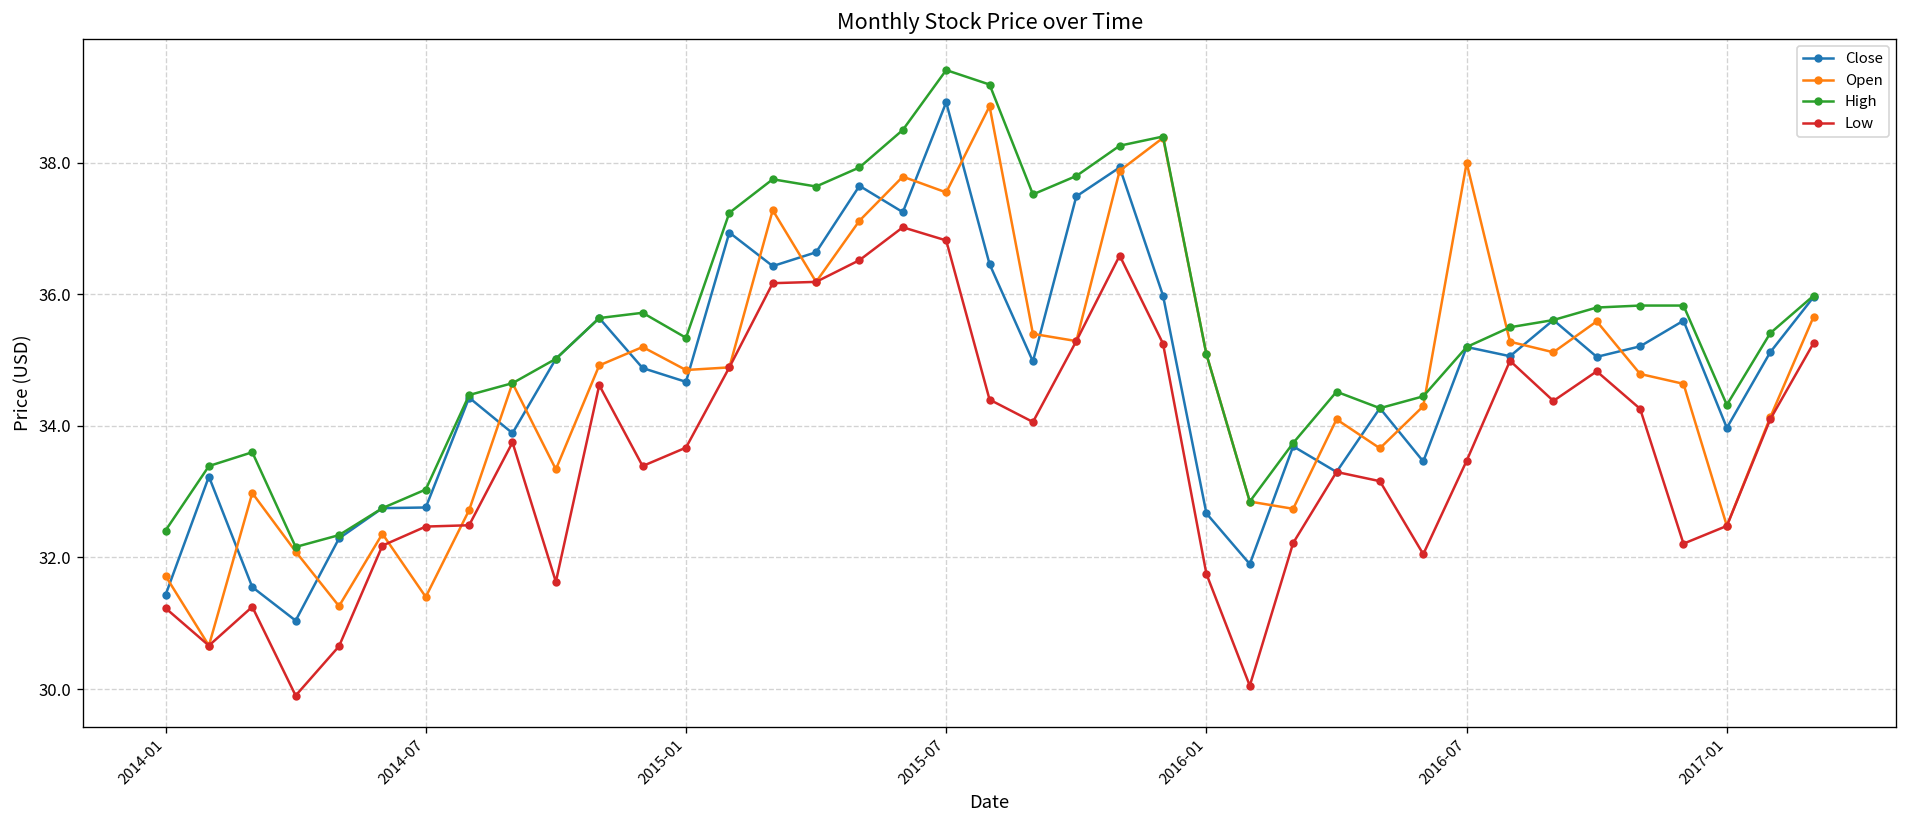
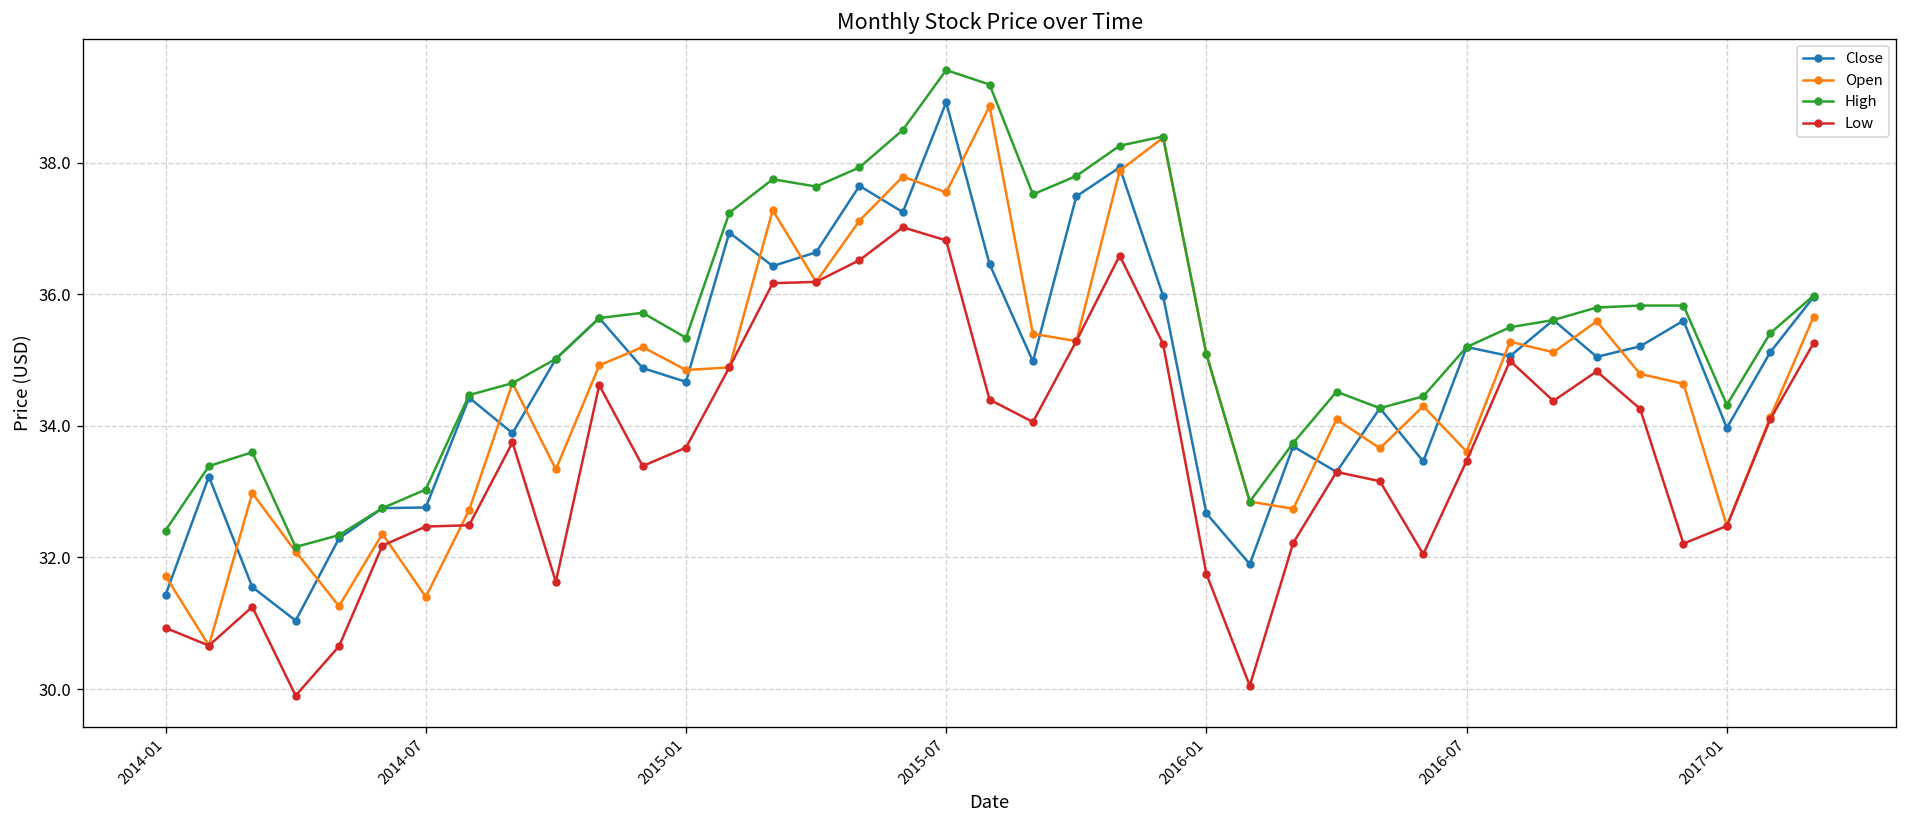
  {
    "Close": {
      "2014-01": 31.4,
      "2014-07": 32.8,
      "2015-01": 34.7,
      "2015-07": 38.9,
      "2016-01": 32.7,
      "2017-01": 34.0
    },
    "Open": {
      "2014-01": 31.7,
      "2014-07": 31.4,
      "2015-01": 34.8,
      "2015-07": 37.5,
-     "2016-07": 38.0
+     "2016-07": 33.6
    },
    "High": {
      "2014-01": 32.4,
      "2014-07": 33.0,
      "2015-01": 35.3,
      "2015-07": 39.4,
      "2017-01": 34.3
    },
    "Low": {
-     "2014-01": 31.2,
+     "2014-01": 30.9,
      "2014-07": 32.5,
      "2015-01": 33.7,
      "2015-07": 36.8,
      "2016-01": 31.8,
      "2016-07": 33.5
    }
  }
